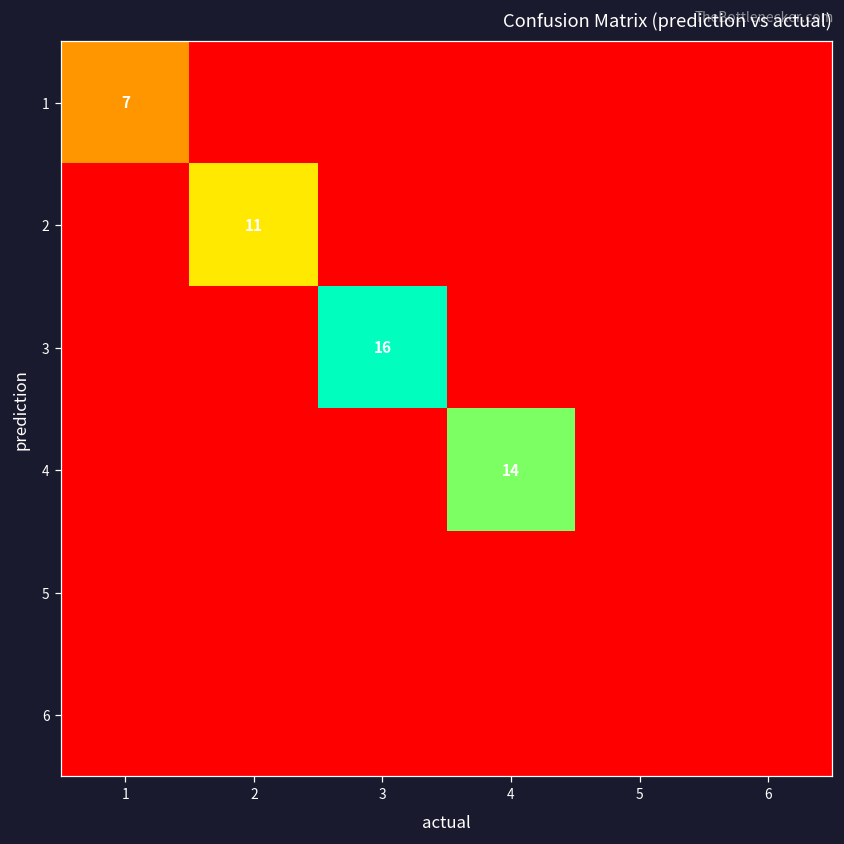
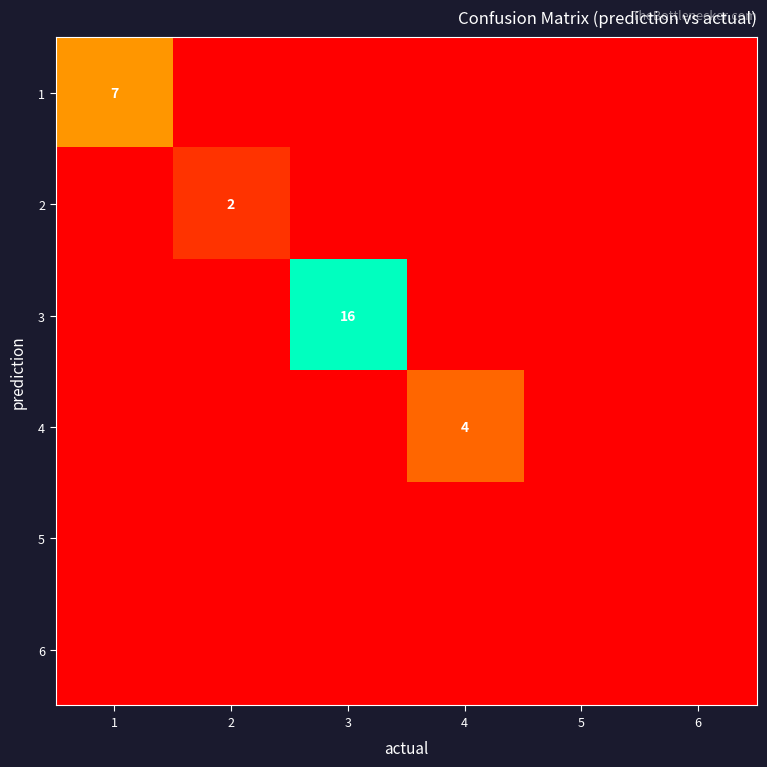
  {
    "1": {
      "1": 7
    },
    "2": {
-     "2": 11
+     "2": 2
    },
    "3": {
      "3": 16
    },
    "4": {
-     "4": 14
+     "4": 4
    }
  }
